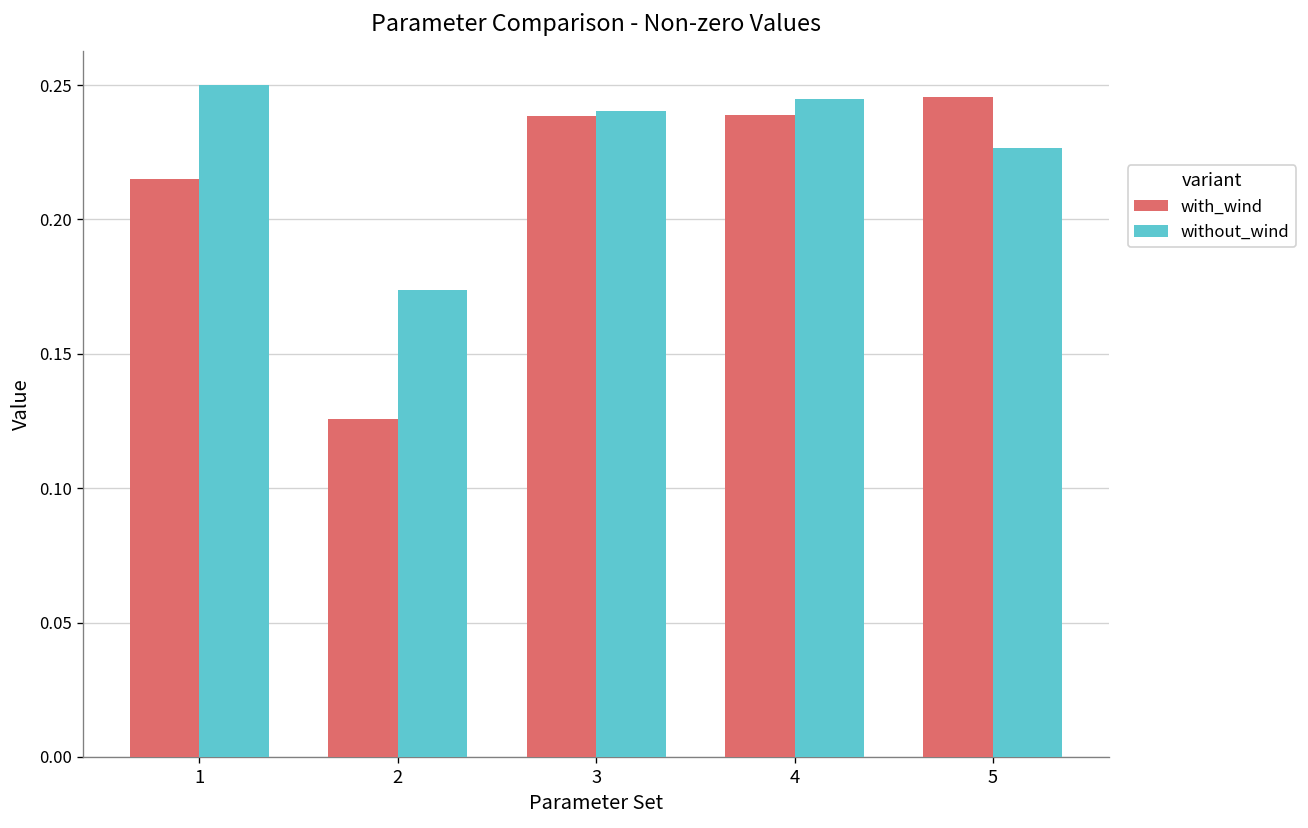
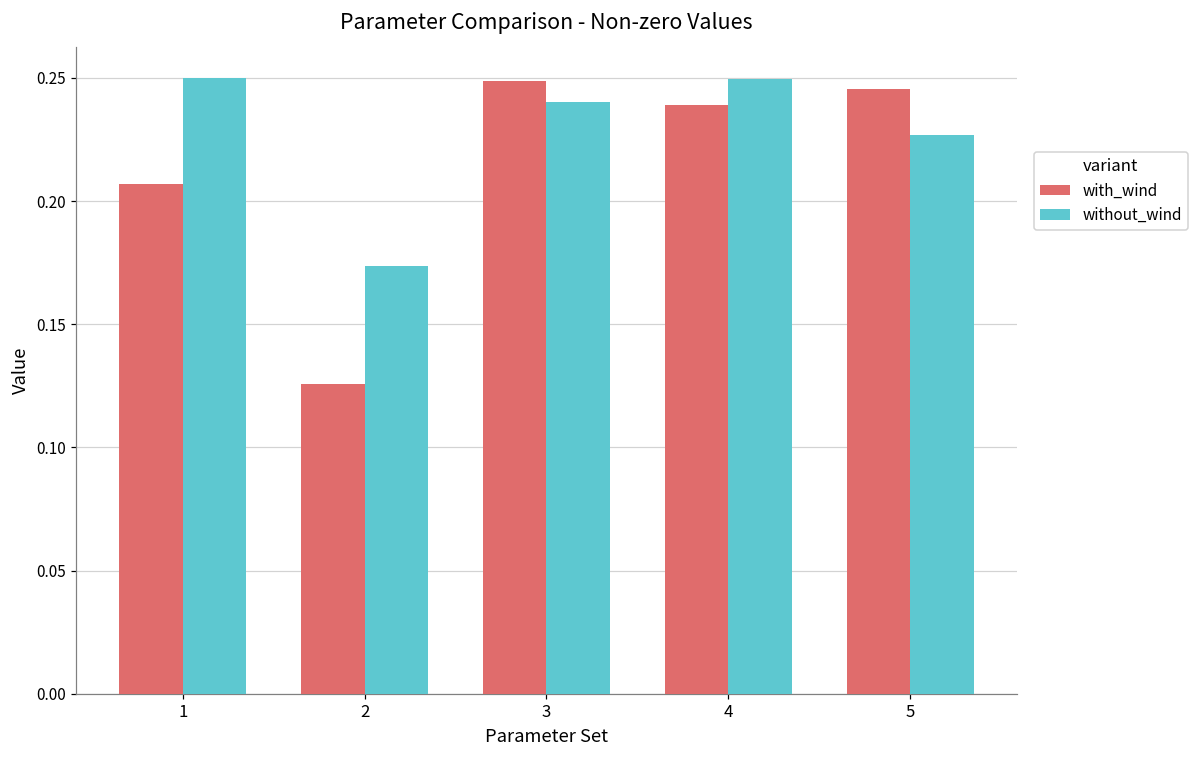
  {
    "with_wind": {
-     "1": 0.215,
+     "1": 0.207,
      "2": 0.126,
-     "3": 0.239,
+     "3": 0.249,
      "4": 0.239,
      "5": 0.246
    },
    "without_wind": {
      "1": 0.250,
      "2": 0.174,
      "3": 0.240,
-     "4": 0.245,
+     "4": 0.250,
      "5": 0.227
    }
  }
